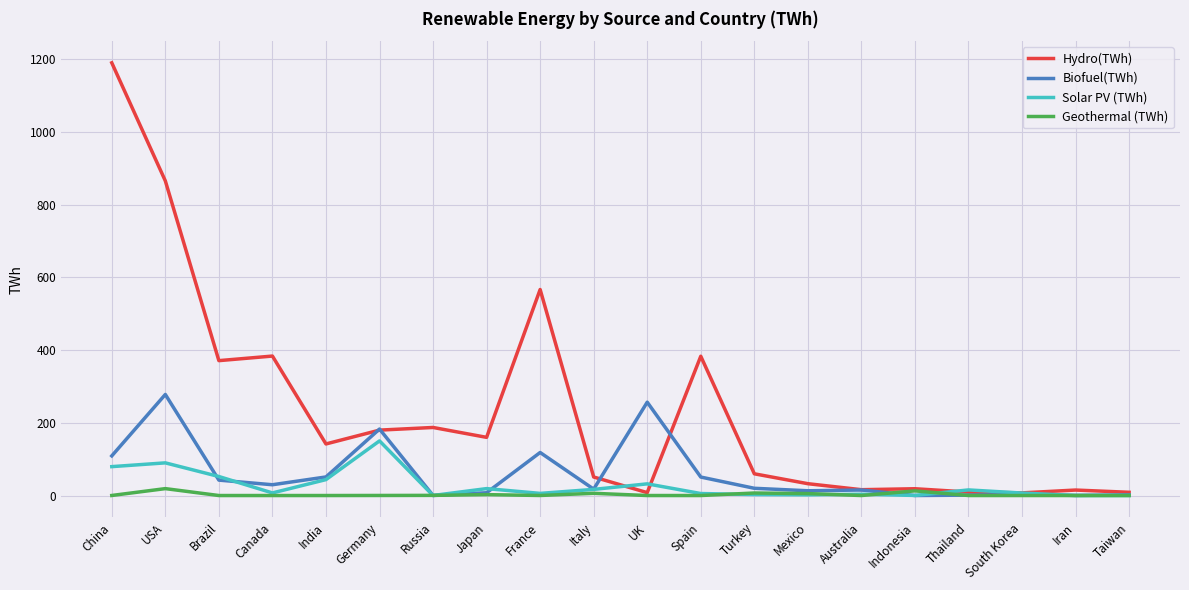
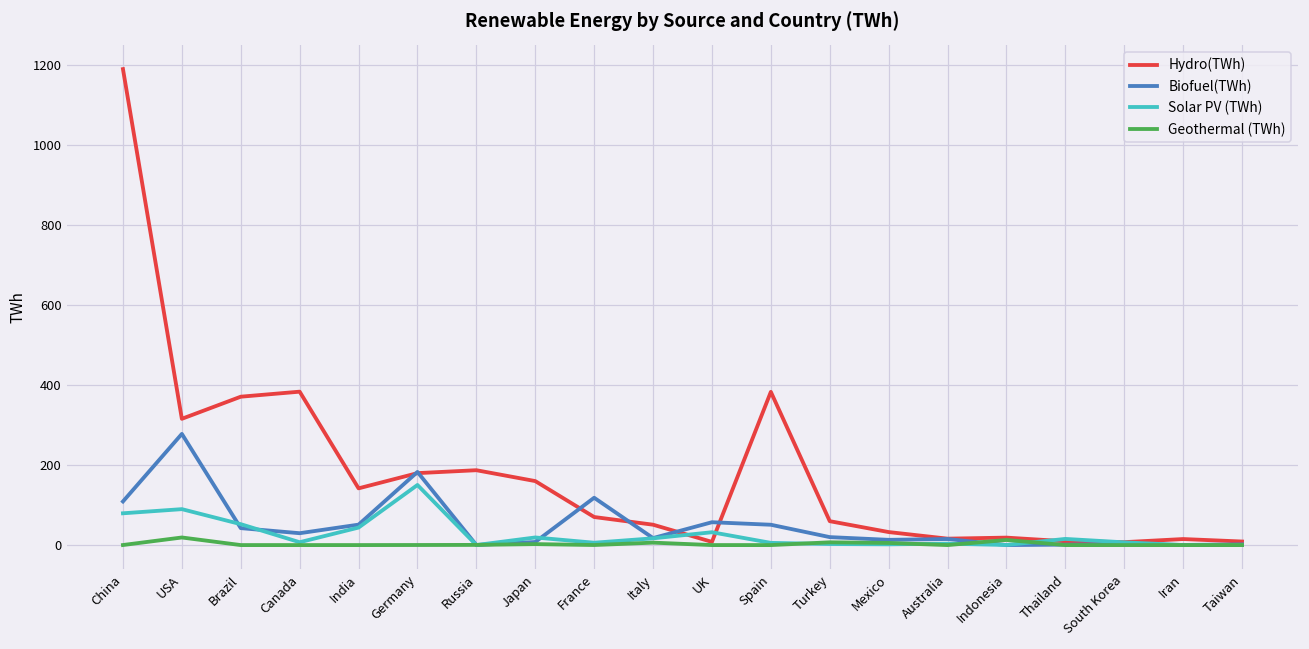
  {
    "Hydro(TWh)": {
      "China": 1190,
-     "USA": 870,
+     "USA": 320,
      "Brazil": 370,
      "Canada": 380,
      "India": 140,
      "Russia": 190,
      "Japan": 160,
-     "France": 570,
+     "France": 70,
      "Italy": 50,
      "UK": 10,
      "Spain": 380,
      "Turkey": 60,
      "Mexico": 30,
      "Iran": 20,
      "Taiwan": 10
    },
    "Biofuel(TWh)": {
      "China": 110,
      "USA": 280,
      "Brazil": 40,
      "Canada": 30,
      "India": 50,
      "France": 120,
-     "UK": 260,
+     "UK": 60,
      "Spain": 50,
      "Turkey": 20,
      "Mexico": 10
    },
    "Solar PV (TWh)": {
      "China": 80,
      "USA": 90,
      "Brazil": 50,
      "Canada": 10,
      "India": 40,
      "Germany": 150,
      "Japan": 20,
      "UK": 30
    },
    "Geothermal (TWh)": {
      "China": 0,
      "USA": 20,
      "Brazil": 0,
      "Canada": 0,
      "India": 0,
      "Germany": 0,
      "Italy": 10,
      "UK": 0
    }
  }
